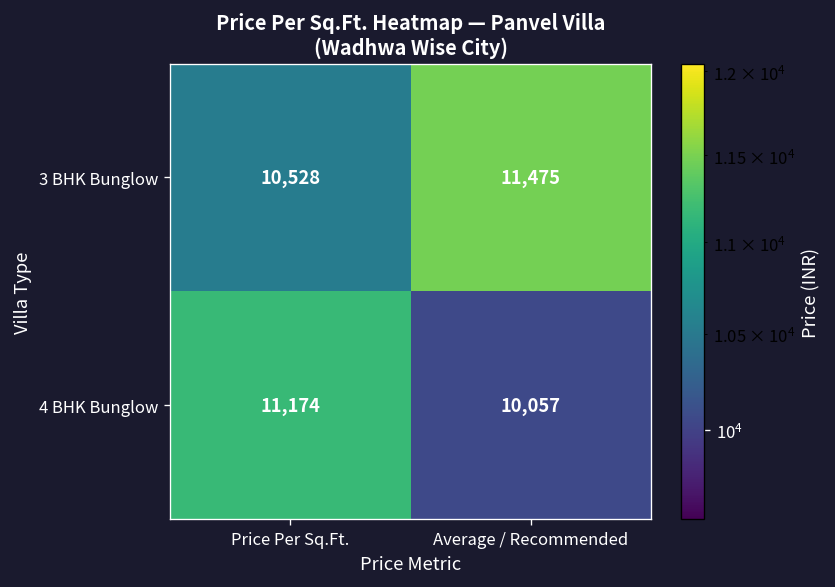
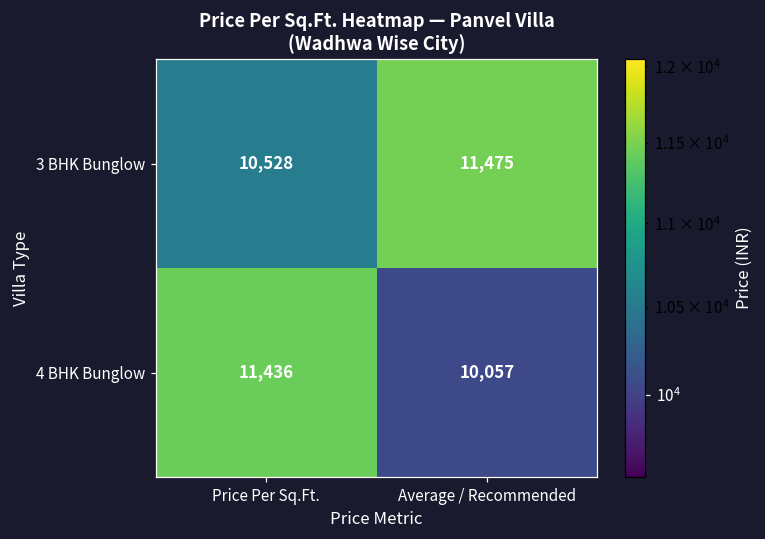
  {
    "3 BHK Bunglow": {
      "Price Per Sq.Ft.": "10,528",
      "Average / Recommended": "11,475"
    },
    "4 BHK Bunglow": {
-     "Price Per Sq.Ft.": "11,174",
+     "Price Per Sq.Ft.": "11,436",
      "Average / Recommended": "10,057"
    }
  }
